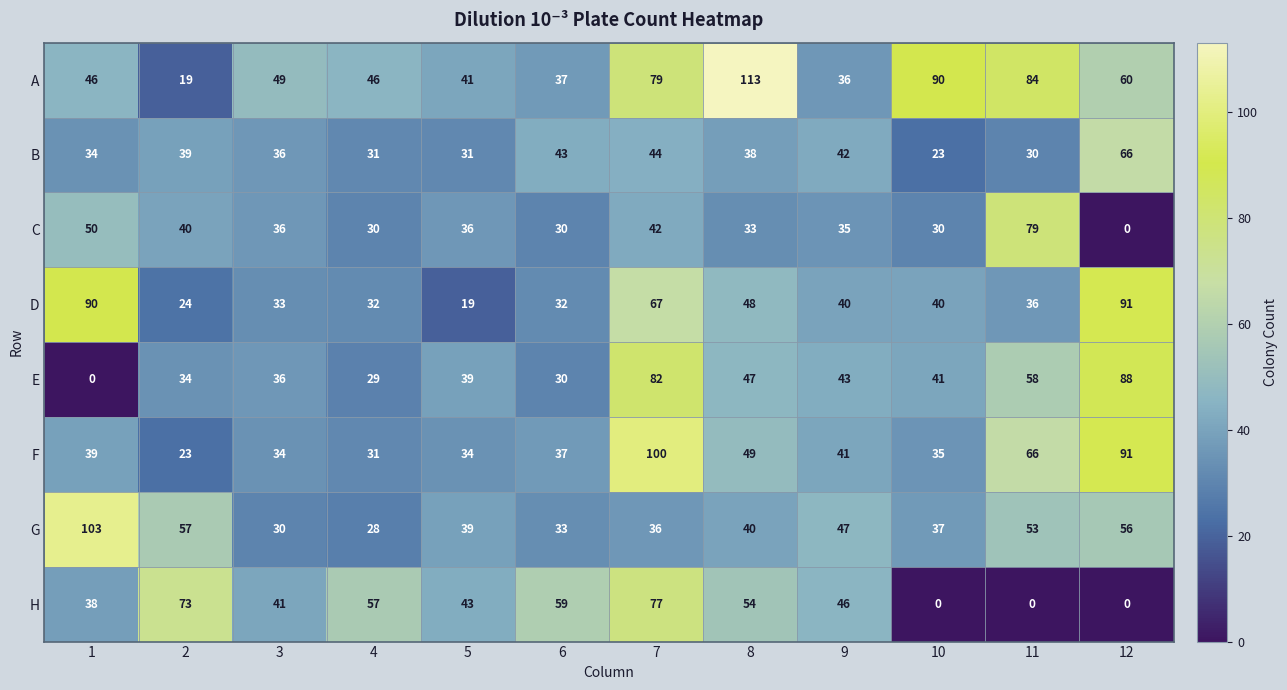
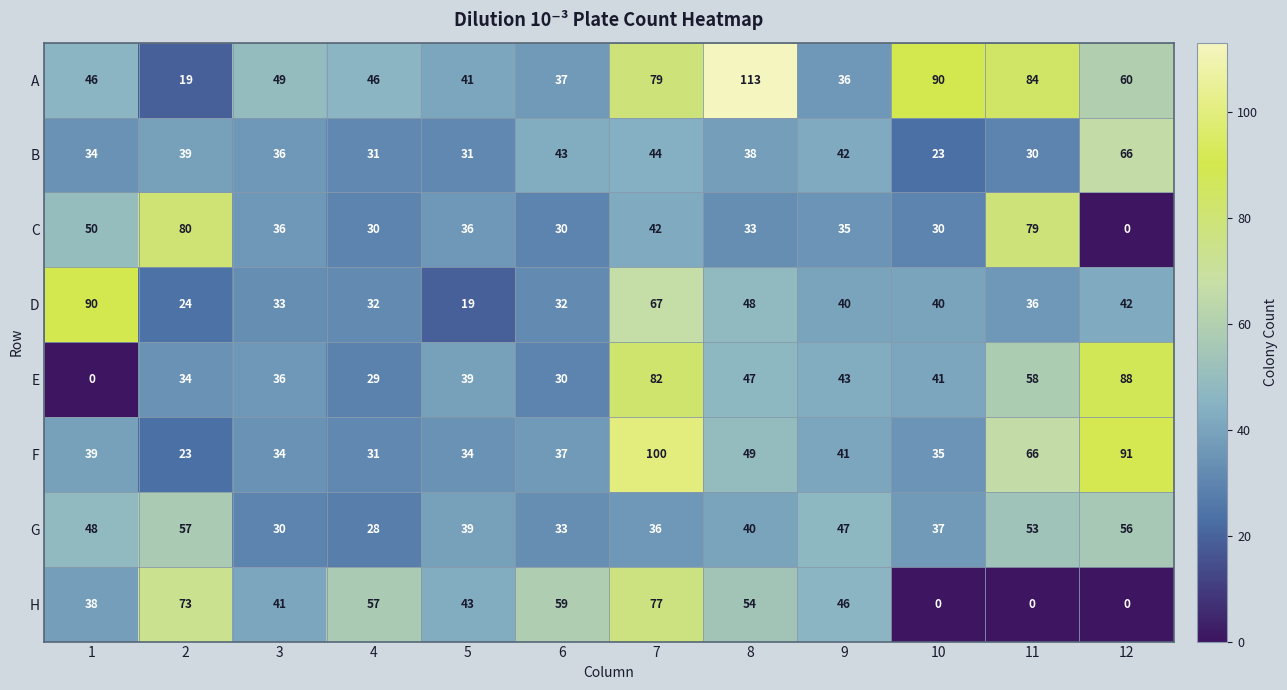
  {
    "A": {
      "1": 46,
      "2": 19,
      "3": 49,
      "4": 46,
      "5": 41,
      "6": 37,
      "7": 79,
      "8": 113,
      "9": 36,
      "10": 90,
      "11": 84,
      "12": 60
    },
    "B": {
      "1": 34,
      "2": 39,
      "3": 36,
      "4": 31,
      "5": 31,
      "6": 43,
      "7": 44,
      "8": 38,
      "9": 42,
      "10": 23,
      "11": 30,
      "12": 66
    },
    "C": {
      "1": 50,
-     "2": 40,
+     "2": 80,
      "3": 36,
      "4": 30,
      "5": 36,
      "6": 30,
      "7": 42,
      "8": 33,
      "9": 35,
      "10": 30,
      "11": 79,
      "12": 0
    },
    "D": {
      "1": 90,
      "2": 24,
      "3": 33,
      "4": 32,
      "5": 19,
      "6": 32,
      "7": 67,
      "8": 48,
      "9": 40,
      "10": 40,
      "11": 36,
-     "12": 91
+     "12": 42
    },
    "E": {
      "1": 0,
      "2": 34,
      "3": 36,
      "4": 29,
      "5": 39,
      "6": 30,
      "7": 82,
      "8": 47,
      "9": 43,
      "10": 41,
      "11": 58,
      "12": 88
    },
    "F": {
      "1": 39,
      "2": 23,
      "3": 34,
      "4": 31,
      "5": 34,
      "6": 37,
      "7": 100,
      "8": 49,
      "9": 41,
      "10": 35,
      "11": 66,
      "12": 91
    },
    "G": {
-     "1": 103,
+     "1": 48,
      "2": 57,
      "3": 30,
      "4": 28,
      "5": 39,
      "6": 33,
      "7": 36,
      "8": 40,
      "9": 47,
      "10": 37,
      "11": 53,
      "12": 56
    },
    "H": {
      "1": 38,
      "2": 73,
      "3": 41,
      "4": 57,
      "5": 43,
      "6": 59,
      "7": 77,
      "8": 54,
      "9": 46,
      "10": 0,
      "11": 0,
      "12": 0
    }
  }
